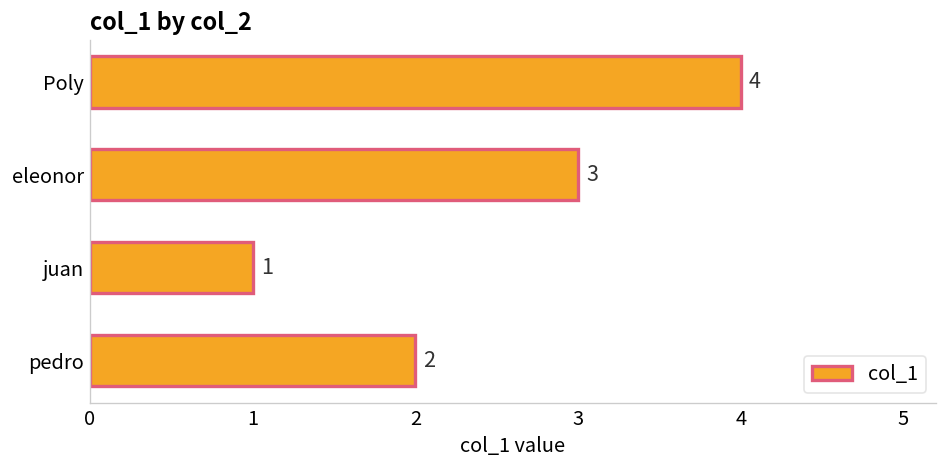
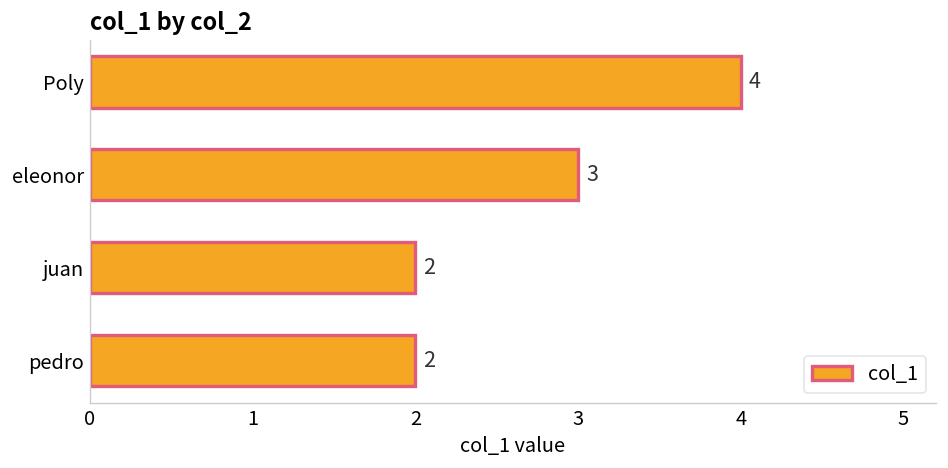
  {
    "Poly": 4,
    "eleonor": 3,
-   "juan": 1,
+   "juan": 2,
    "pedro": 2
  }
